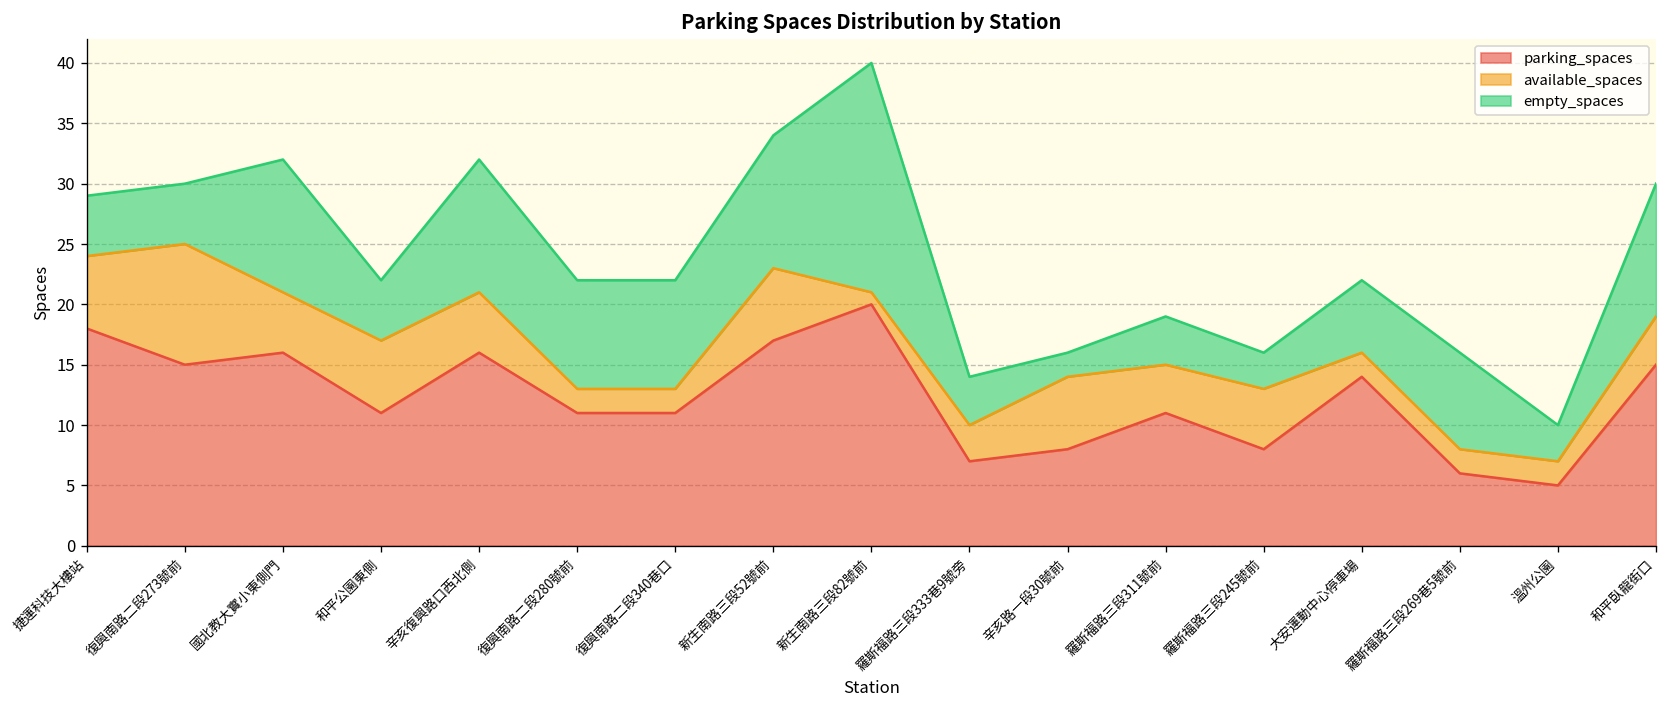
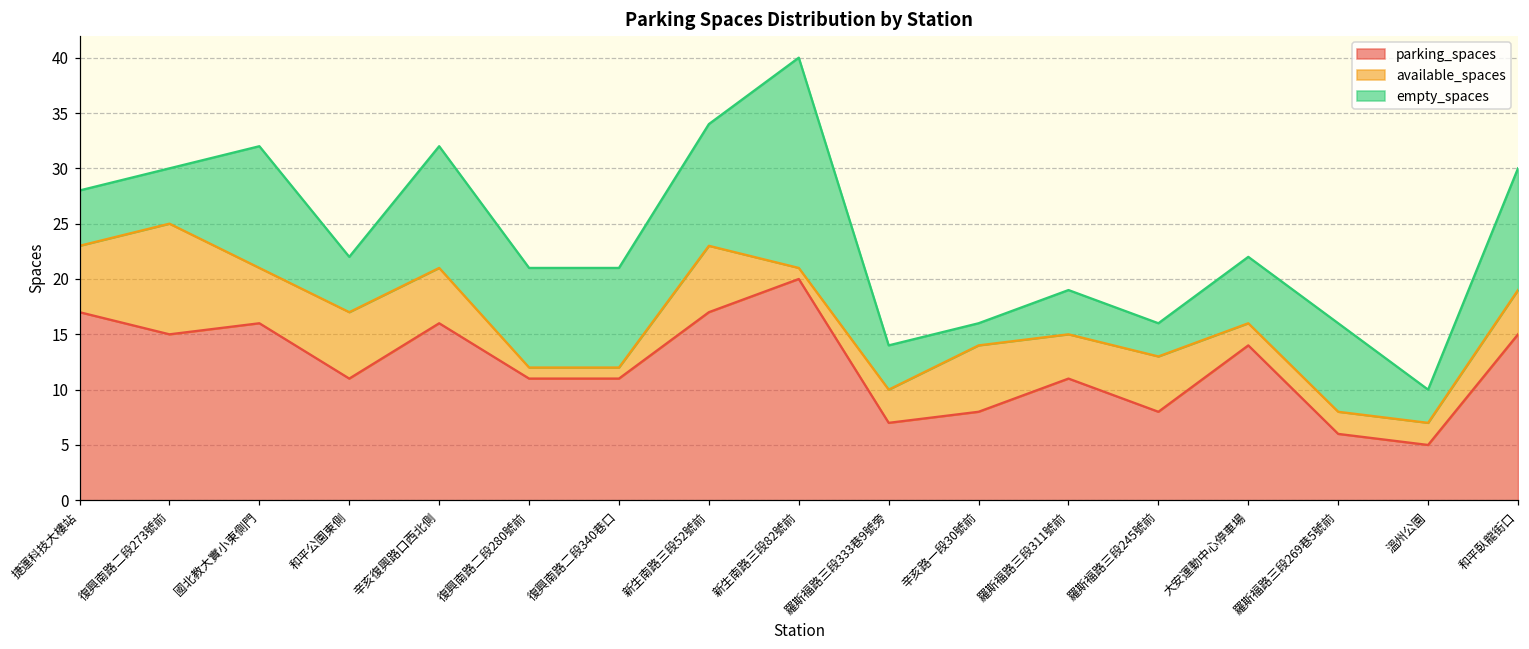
  {
    "parking_spaces": {
-     "捷運科技大樓站": 18,
+     "捷運科技大樓站": 17,
      "復興南路二段273號前": 15,
      "國北教大實小東側門": 16,
      "和平公園東側": 11,
      "辛亥復興路口西北側": 16,
      "復興南路二段280號前": 11,
      "復興南路二段340巷口": 11,
      "新生南路三段52號前": 17,
      "新生南路三段82號前": 20,
      "羅斯福路三段333巷9號旁": 7,
      "辛亥路一段30號前": 8,
      "羅斯福路三段311號前": 11,
      "羅斯福路三段245號前": 8,
      "大安運動中心停車場": 14,
      "羅斯福路三段269巷5號前": 6,
      "溫州公園": 5,
      "和平臥龍街口": 15
    },
    "available_spaces": {
      "捷運科技大樓站": 6,
      "復興南路二段273號前": 10,
      "國北教大實小東側門": 5,
      "和平公園東側": 6,
      "辛亥復興路口西北側": 5,
-     "復興南路二段280號前": 2,
-     "復興南路二段340巷口": 2,
+     "復興南路二段280號前": 1,
+     "復興南路二段340巷口": 1,
      "新生南路三段52號前": 6,
      "新生南路三段82號前": 1,
      "羅斯福路三段333巷9號旁": 3,
      "辛亥路一段30號前": 6,
      "羅斯福路三段311號前": 4,
      "羅斯福路三段245號前": 5,
      "大安運動中心停車場": 2,
      "羅斯福路三段269巷5號前": 2,
      "溫州公園": 2,
      "和平臥龍街口": 4
    },
    "empty_spaces": {
      "捷運科技大樓站": 5,
      "復興南路二段273號前": 5,
      "國北教大實小東側門": 11,
      "和平公園東側": 5,
      "辛亥復興路口西北側": 11,
      "復興南路二段280號前": 9,
      "復興南路二段340巷口": 9,
      "新生南路三段52號前": 11,
      "新生南路三段82號前": 19,
      "羅斯福路三段333巷9號旁": 4,
      "辛亥路一段30號前": 2,
      "羅斯福路三段311號前": 4,
      "羅斯福路三段245號前": 3,
      "大安運動中心停車場": 6,
      "羅斯福路三段269巷5號前": 8,
      "溫州公園": 3,
      "和平臥龍街口": 11
    }
  }
